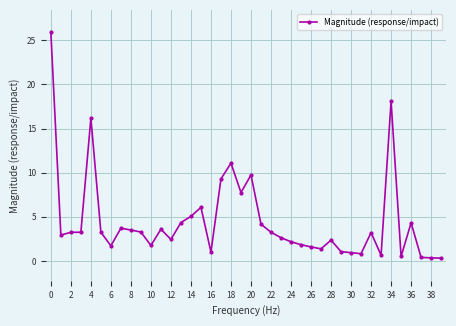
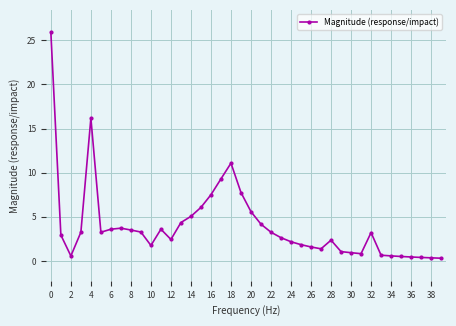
  {
    "0": 26,
-   "2": 3,
+   "2": 1,
    "4": 16,
-   "6": 2,
+   "6": 4,
    "8": 4,
    "10": 2,
    "12": 2,
    "14": 5,
-   "16": 1,
+   "16": 8,
    "18": 11,
-   "20": 10,
+   "20": 6,
    "22": 3,
    "24": 2,
    "26": 2,
    "28": 2,
    "30": 1,
    "32": 3,
-   "34": 18,
-   "36": 4,
+   "34": 1,
+   "36": 0,
    "38": 0
  }
